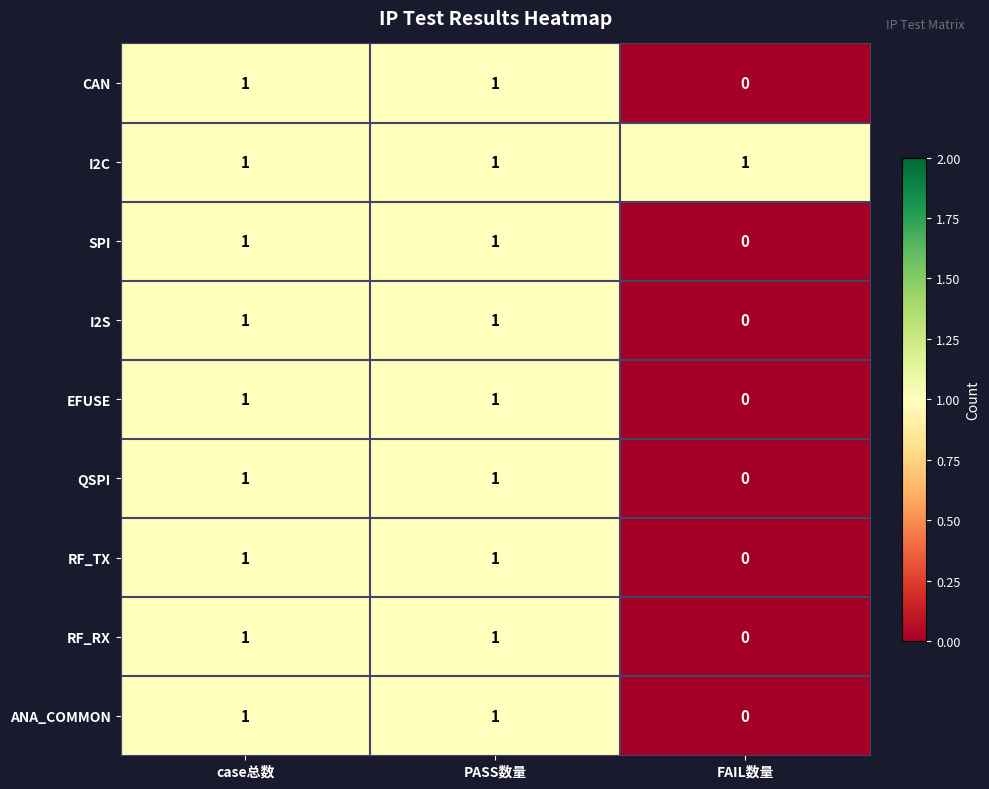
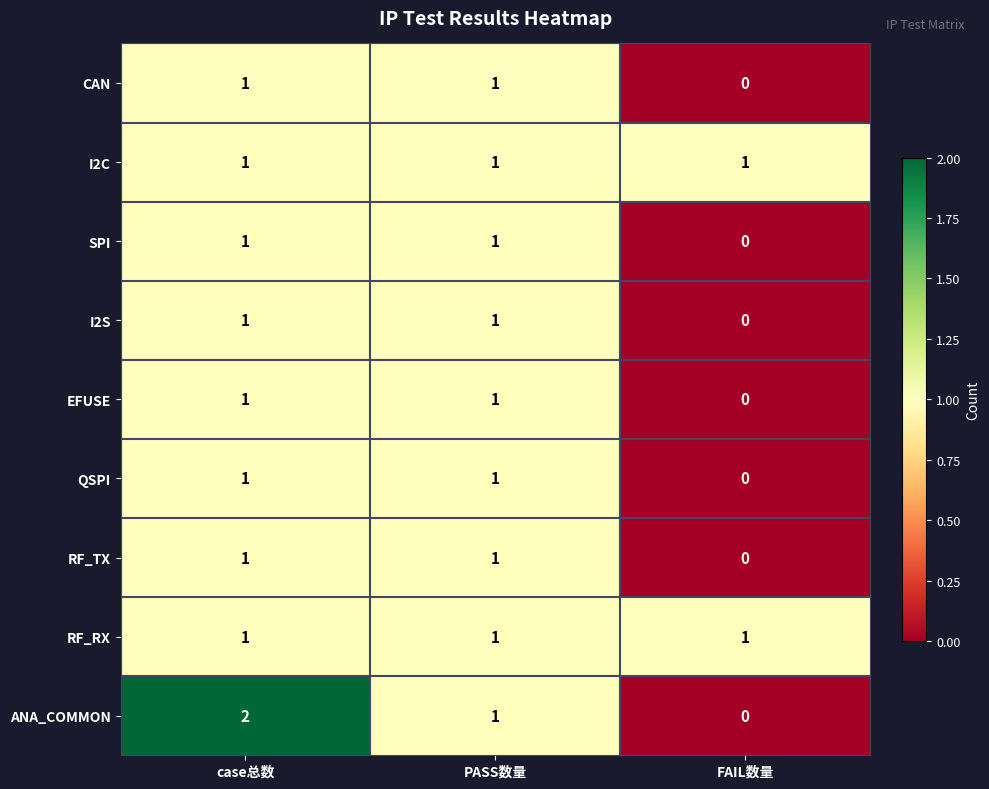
  {
    "CAN": {
      "case总数": 1,
      "PASS数量": 1,
      "FAIL数量": 0
    },
    "I2C": {
      "case总数": 1,
      "PASS数量": 1,
      "FAIL数量": 1
    },
    "SPI": {
      "case总数": 1,
      "PASS数量": 1,
      "FAIL数量": 0
    },
    "I2S": {
      "case总数": 1,
      "PASS数量": 1,
      "FAIL数量": 0
    },
    "EFUSE": {
      "case总数": 1,
      "PASS数量": 1,
      "FAIL数量": 0
    },
    "QSPI": {
      "case总数": 1,
      "PASS数量": 1,
      "FAIL数量": 0
    },
    "RF_TX": {
      "case总数": 1,
      "PASS数量": 1,
      "FAIL数量": 0
    },
    "RF_RX": {
      "case总数": 1,
      "PASS数量": 1,
-     "FAIL数量": 0
+     "FAIL数量": 1
    },
    "ANA_COMMON": {
-     "case总数": 1,
+     "case总数": 2,
      "PASS数量": 1,
      "FAIL数量": 0
    }
  }
